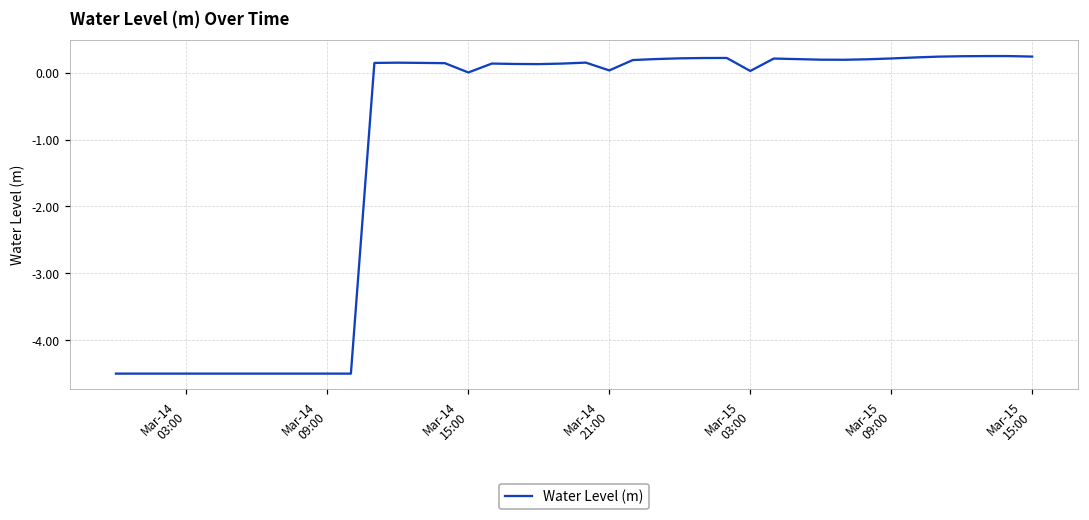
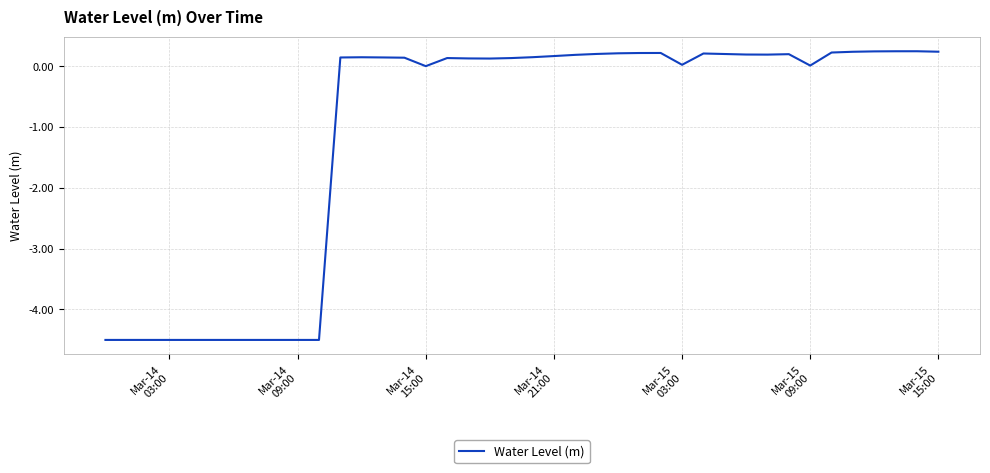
  {
    "Mar-14 03:00": -4.5,
    "Mar-14 09:00": -4.5,
    "Mar-14 15:00": 0.0,
-   "Mar-14 21:00": 0.0,
+   "Mar-14 21:00": 0.2,
    "Mar-15 03:00": 0.0,
-   "Mar-15 09:00": 0.2,
+   "Mar-15 09:00": 0.0,
    "Mar-15 15:00": 0.2
  }
